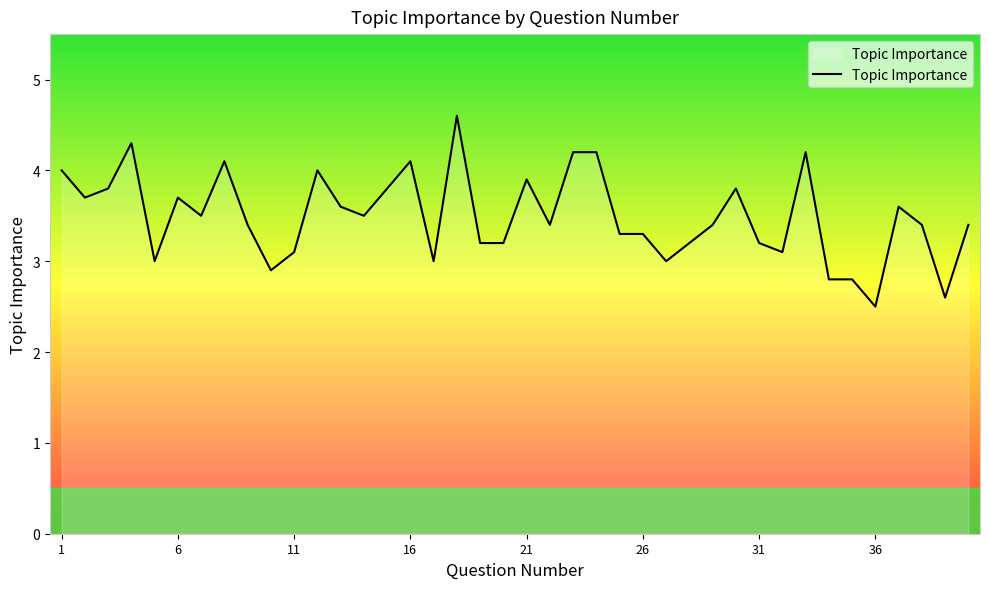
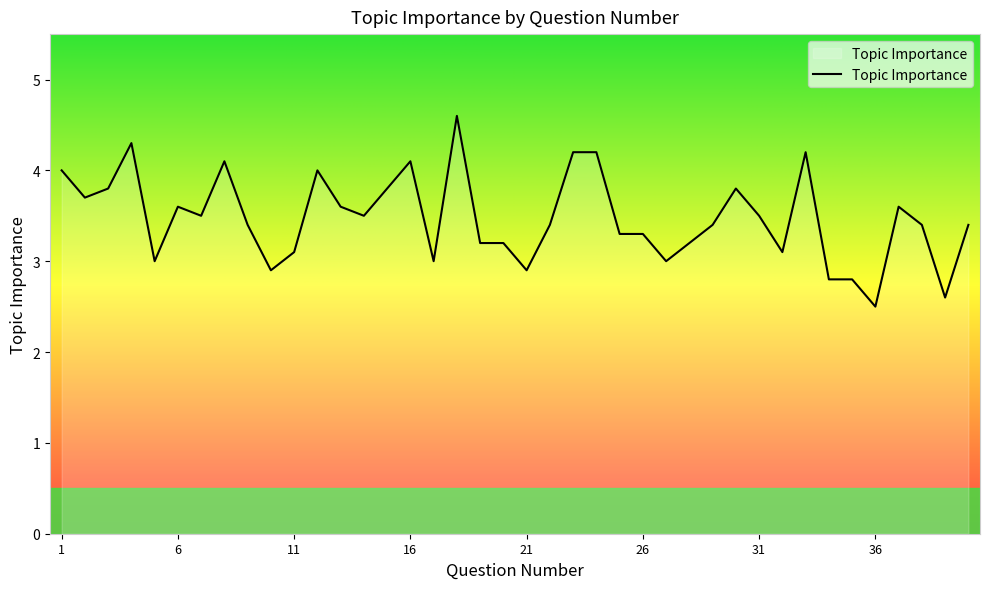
  {
    "1": 4.0,
-   "6": 3.7,
+   "6": 3.6,
    "11": 3.1,
    "16": 4.1,
-   "21": 3.9,
+   "21": 2.9,
    "26": 3.3,
-   "31": 3.2,
+   "31": 3.5,
    "36": 2.5
  }
